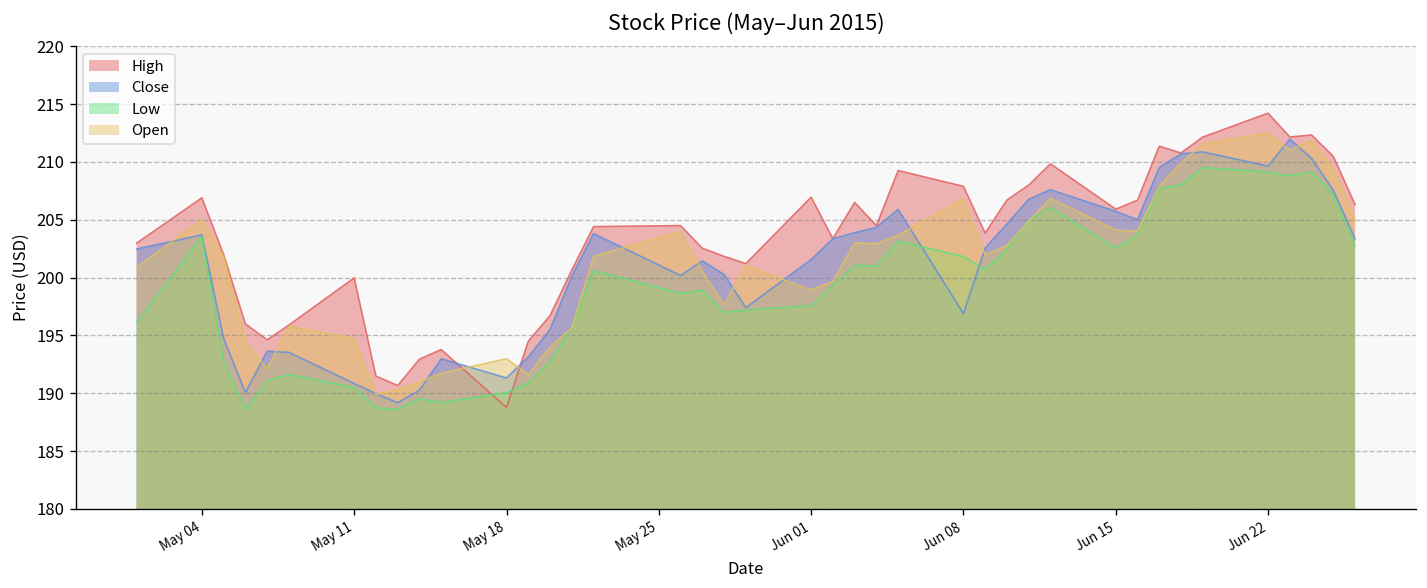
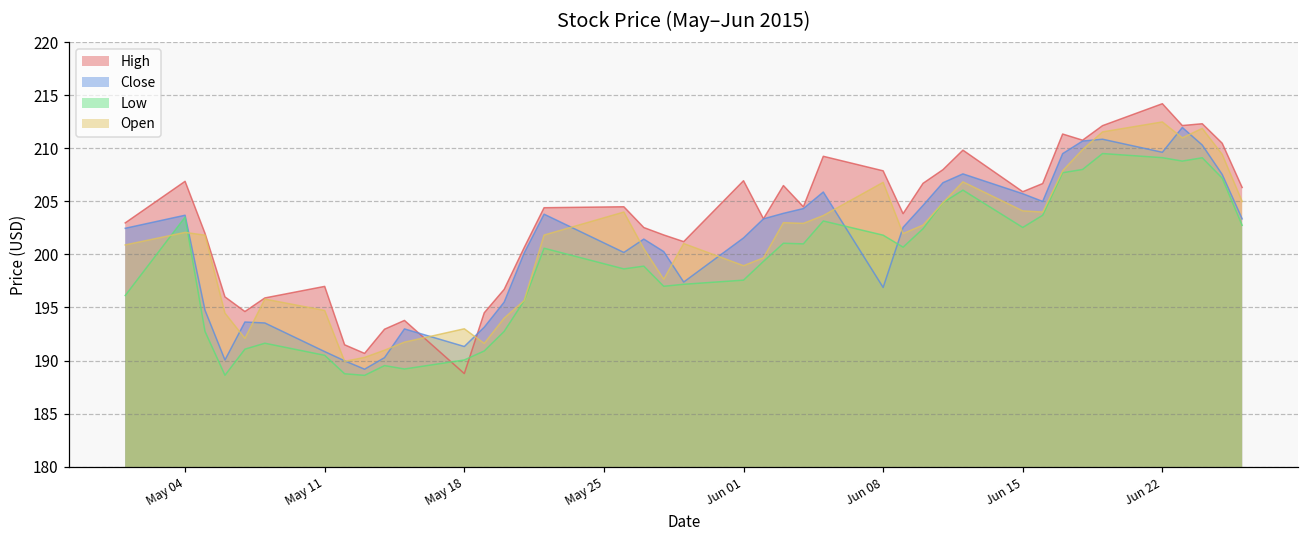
  {
    "High": {
      "May 04": 207,
-     "May 11": 200,
+     "May 11": 197,
      "May 18": 189,
      "Jun 01": 207,
      "Jun 08": 208,
      "Jun 22": 214
    },
    "Close": {
      "May 11": 191,
      "May 18": 191,
      "Jun 01": 202,
      "Jun 08": 197,
      "Jun 22": 210
    },
    "Low": {
      "May 11": 190,
      "May 18": 190,
      "Jun 01": 198,
      "Jun 08": 202,
      "Jun 15": 203,
      "Jun 22": 209
    },
    "Open": {
-     "May 04": 205,
+     "May 04": 202,
      "May 11": 195,
      "May 18": 193,
      "Jun 01": 199,
      "Jun 08": 207,
      "Jun 15": 204,
      "Jun 22": 213
    }
  }
